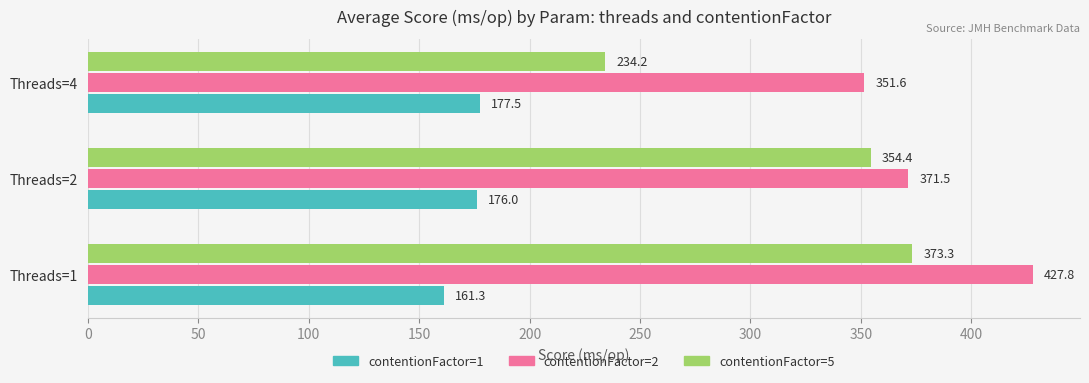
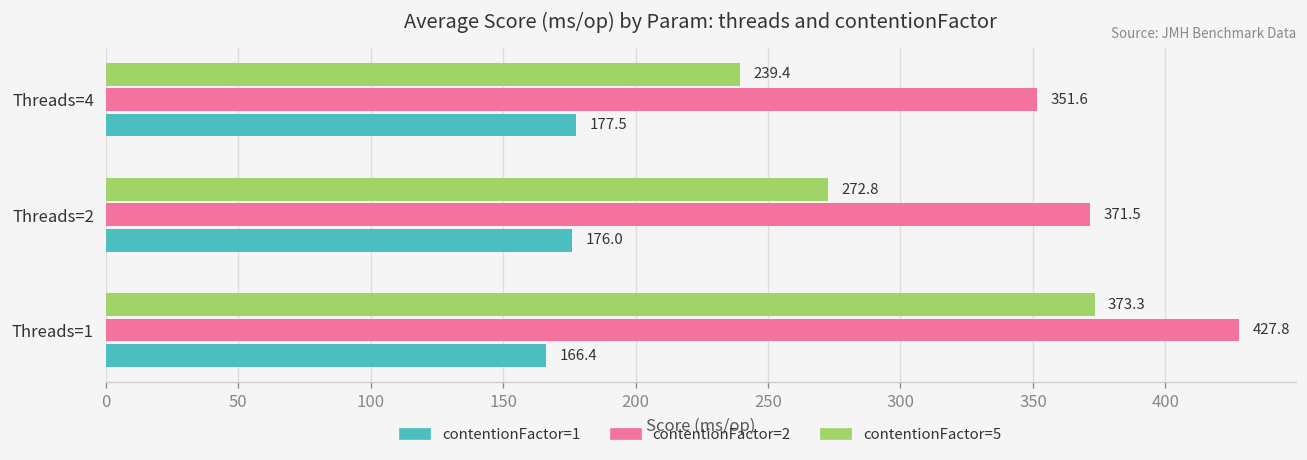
  {
    "contentionFactor=1": {
      "Threads=4": 177.5,
      "Threads=2": 176.0,
-     "Threads=1": 161.3
+     "Threads=1": 166.4
    },
    "contentionFactor=2": {
      "Threads=4": 351.6,
      "Threads=2": 371.5,
      "Threads=1": 427.8
    },
    "contentionFactor=5": {
-     "Threads=4": 234.2,
-     "Threads=2": 354.4,
+     "Threads=4": 239.4,
+     "Threads=2": 272.8,
      "Threads=1": 373.3
    }
  }
